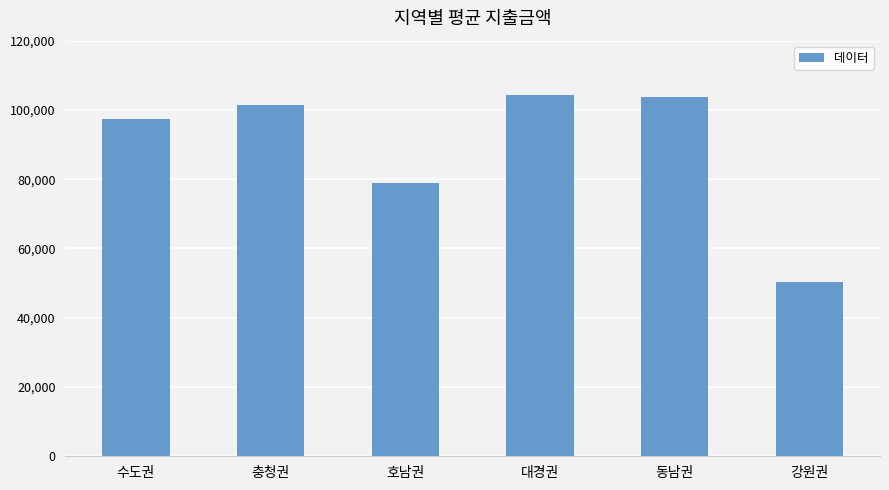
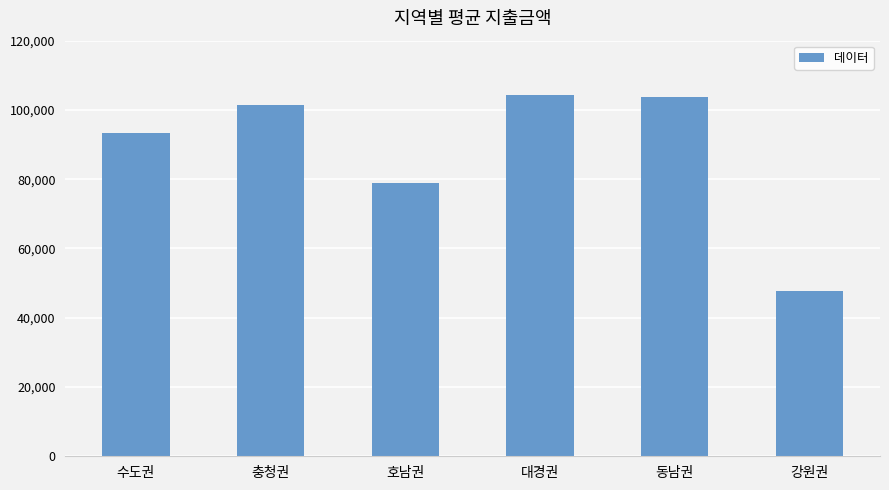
  {
-   "수도권": "97,000",
+   "수도권": "93,000",
    "충청권": "101,000",
    "호남권": "79,000",
    "대경권": "104,000",
    "동남권": "104,000",
-   "강원권": "50,000"
+   "강원권": "48,000"
  }
